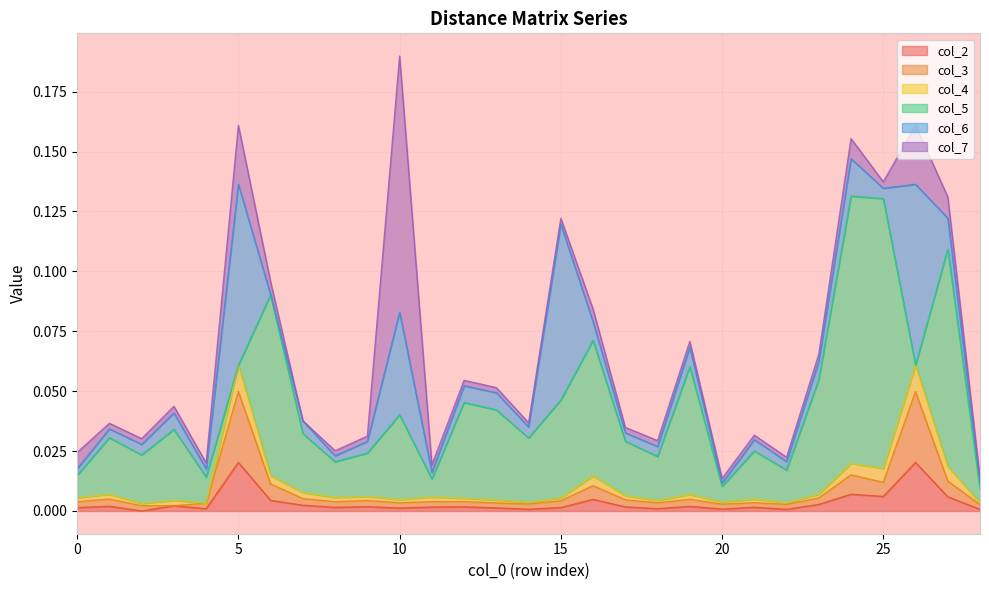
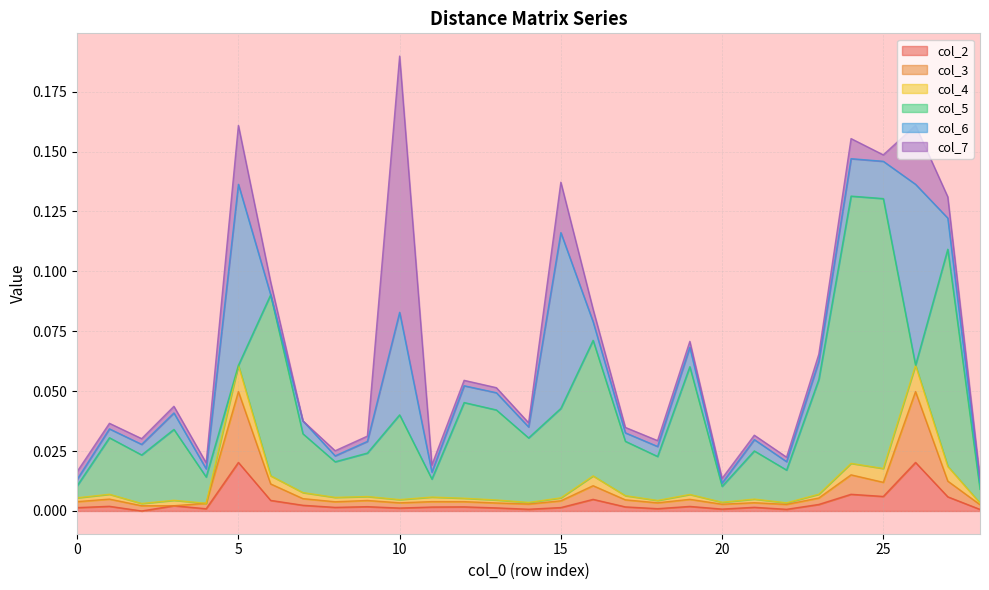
  {
    "col_5": {
-     "0": 0.009,
+     "0": 0.005,
      "10": 0.035,
-     "15": 0.041,
+     "15": 0.037,
      "20": 0.007,
      "25": 0.113
    },
    "col_6": {
      "0": 0.003,
      "5": 0.076,
      "10": 0.043,
      "15": 0.073,
      "20": 0.001,
-     "25": 0.004
+     "25": 0.016
    },
    "col_7": {
-     "0": 0.007,
+     "0": 0.003,
      "5": 0.025,
      "10": 0.107,
-     "15": 0.002,
+     "15": 0.021,
      "20": 0.002,
      "25": 0.003
    }
  }
